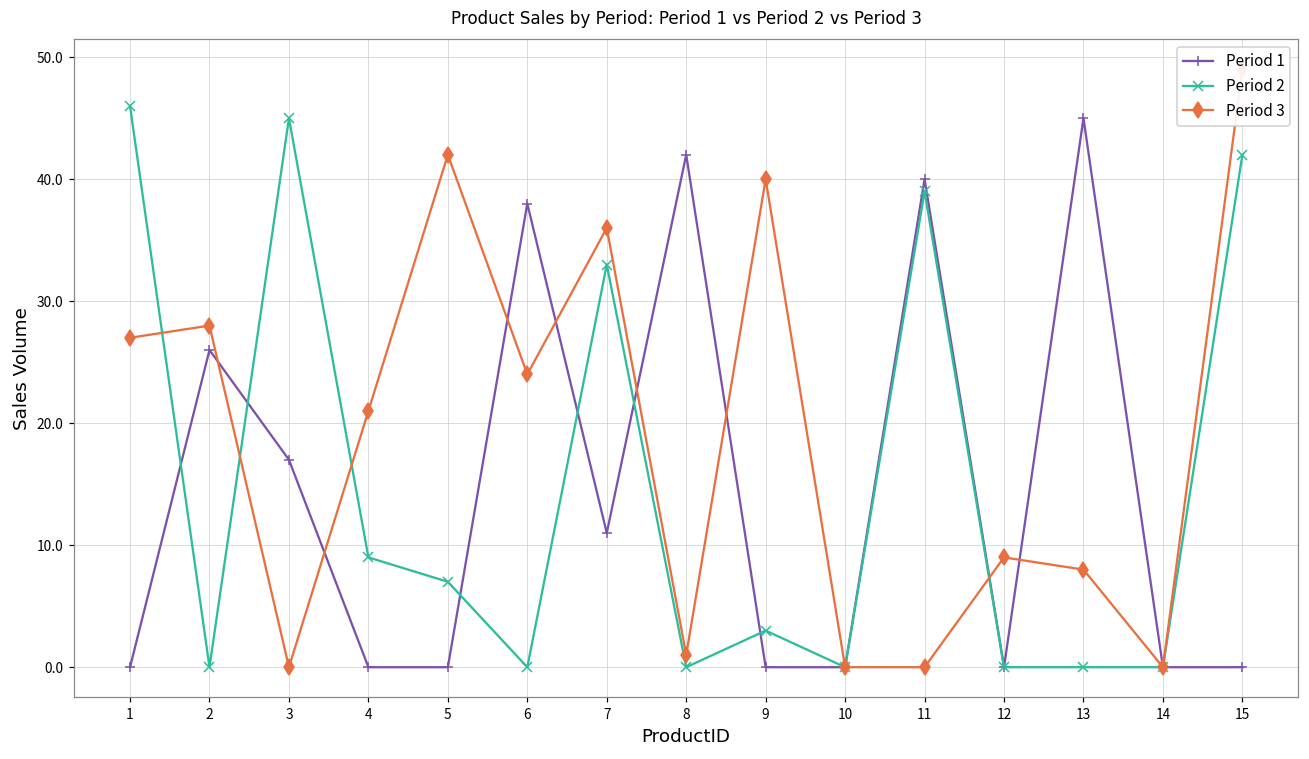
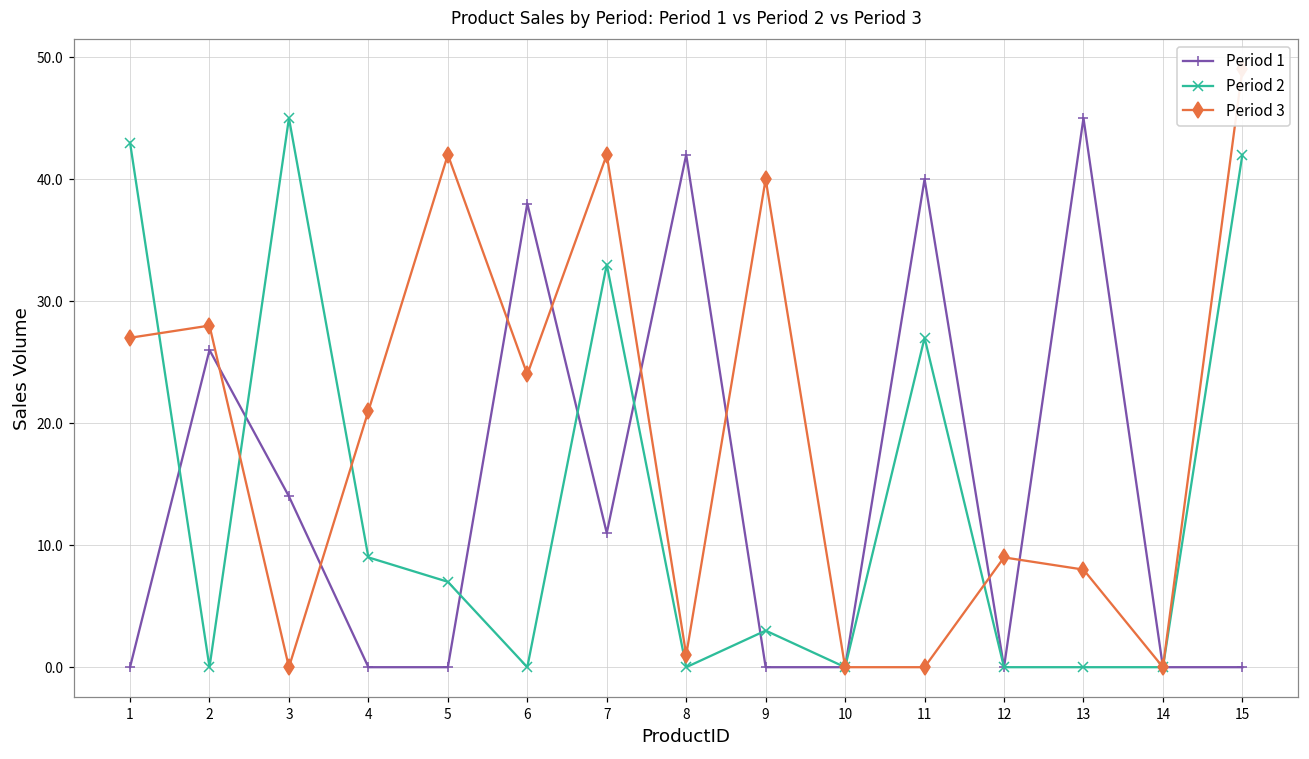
  {
    "Period 1": {
      "1": 0,
      "2": 26,
-     "3": 17,
+     "3": 14,
      "4": 0,
      "5": 0,
      "6": 38,
      "7": 11,
      "8": 42,
      "9": 0,
      "11": 40,
      "13": 45,
      "15": 0
    },
    "Period 2": {
-     "1": 46,
+     "1": 43,
      "2": 0,
      "3": 45,
      "4": 9,
      "5": 7,
      "6": 0,
      "7": 33,
      "8": 0,
      "9": 3,
-     "11": 39,
+     "11": 27,
      "13": 0,
      "15": 42
    },
    "Period 3": {
      "1": 27,
      "2": 28,
      "3": 0,
      "4": 21,
      "5": 42,
      "6": 24,
-     "7": 36,
+     "7": 42,
      "8": 1,
      "9": 40,
      "11": 0,
      "12": 9,
      "13": 8
    }
  }
